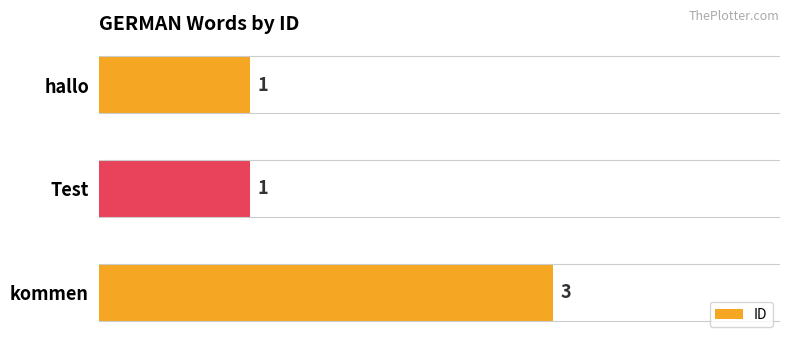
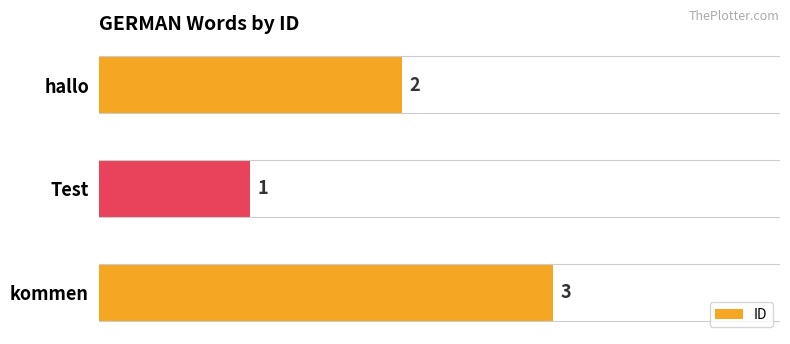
  {
-   "hallo": 1,
+   "hallo": 2,
    "Test": 1,
    "kommen": 3
  }
